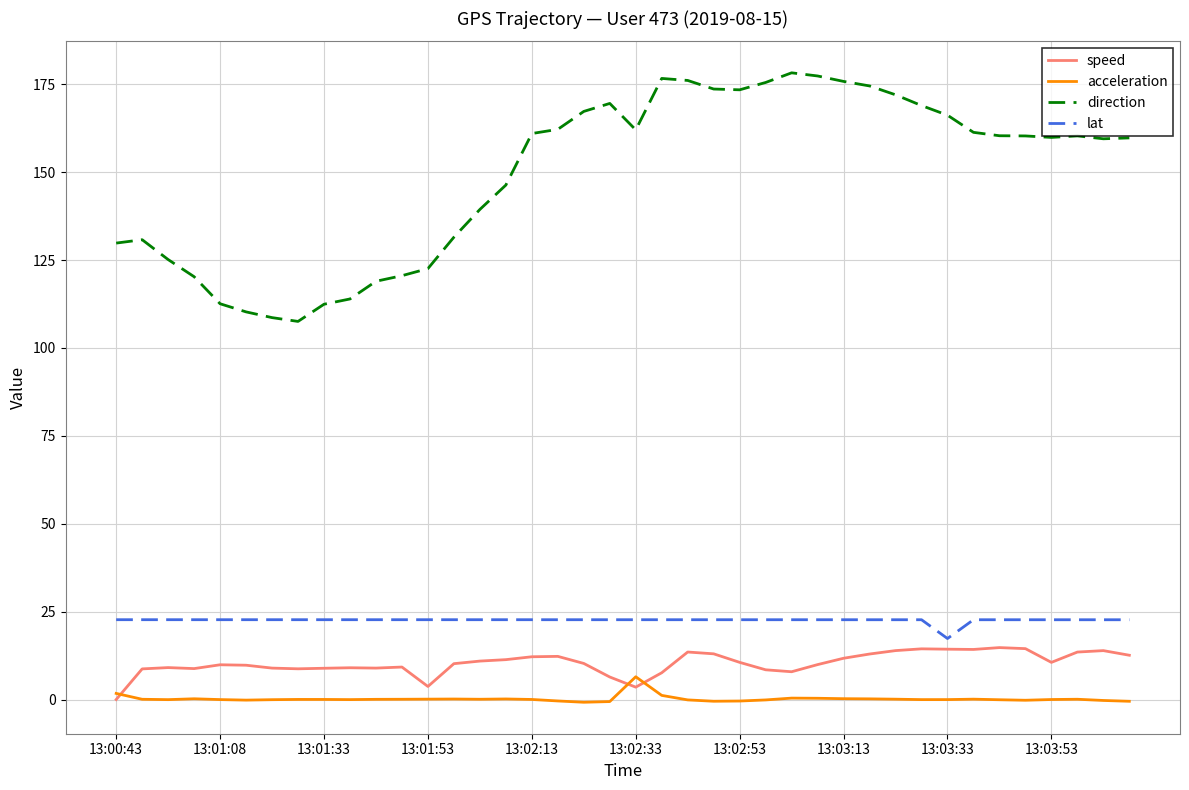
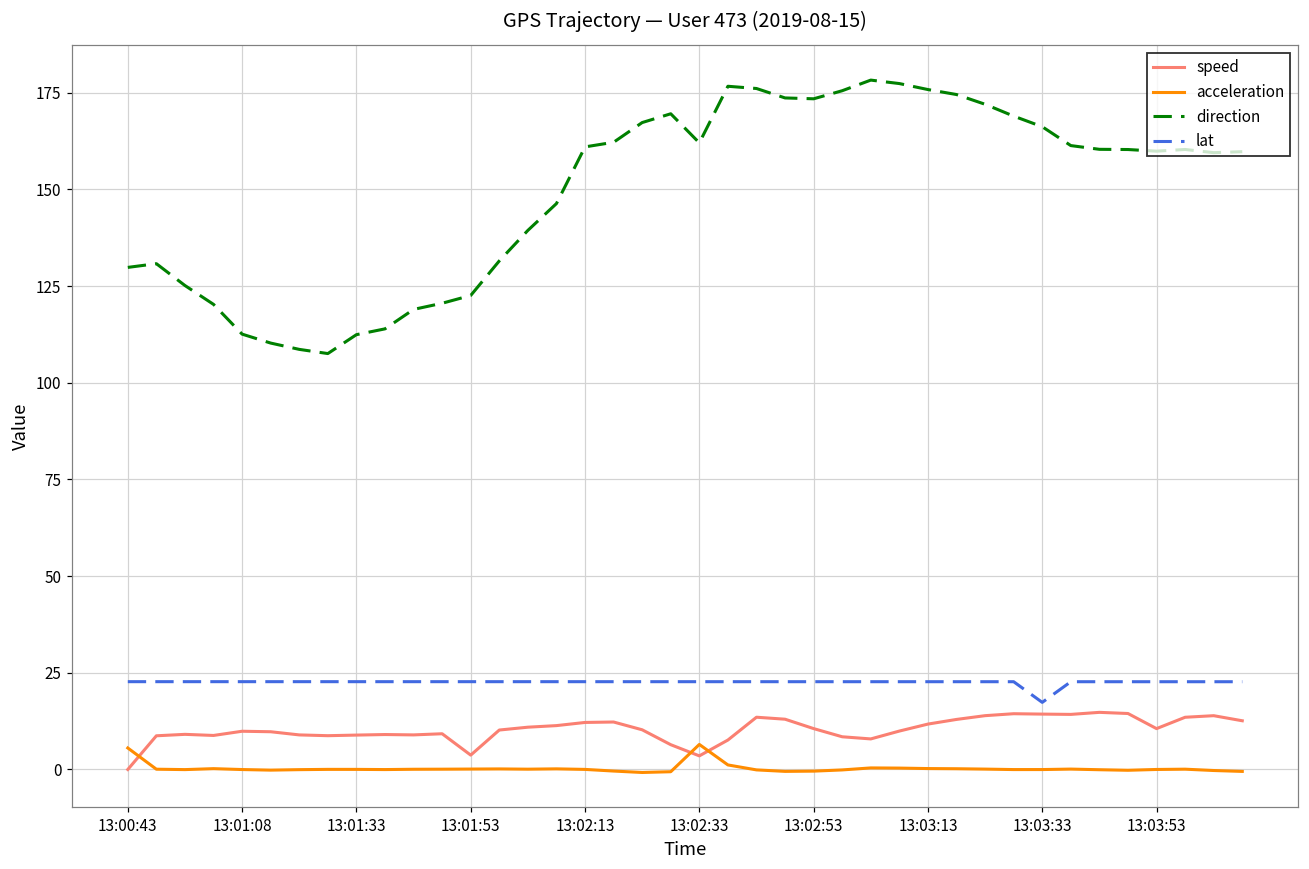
  {
    "speed": {
      "13:00:43": 0,
      "13:01:08": 10,
      "13:01:33": 9,
      "13:01:53": 4,
      "13:02:13": 12,
      "13:02:33": 4,
      "13:02:53": 11,
      "13:03:13": 12,
      "13:03:33": 14,
      "13:03:53": 11
    },
    "acceleration": {
-     "13:00:43": 2,
+     "13:00:43": 6,
      "13:01:08": 0,
      "13:01:33": 0,
      "13:01:53": 0,
      "13:02:13": 0,
      "13:02:33": 6,
      "13:02:53": 0,
      "13:03:13": 0,
      "13:03:33": 0,
      "13:03:53": 0
    },
    "direction": {
      "13:00:43": 130,
      "13:01:08": 113,
      "13:01:33": 112,
      "13:01:53": 123,
      "13:02:13": 161,
      "13:02:33": 162,
      "13:02:53": 173,
      "13:03:13": 176,
      "13:03:33": 166,
      "13:03:53": 160
    },
    "lat": {
      "13:00:43": 23,
      "13:01:08": 23,
      "13:01:33": 23,
      "13:01:53": 23,
      "13:02:13": 23,
      "13:02:33": 23,
      "13:02:53": 23,
      "13:03:13": 23,
      "13:03:33": 17,
      "13:03:53": 23
    }
  }
